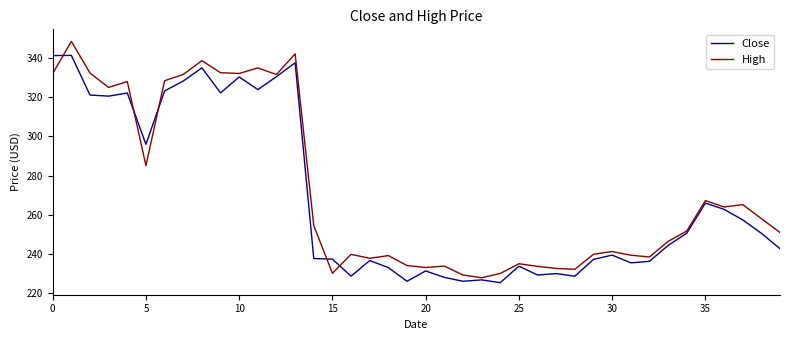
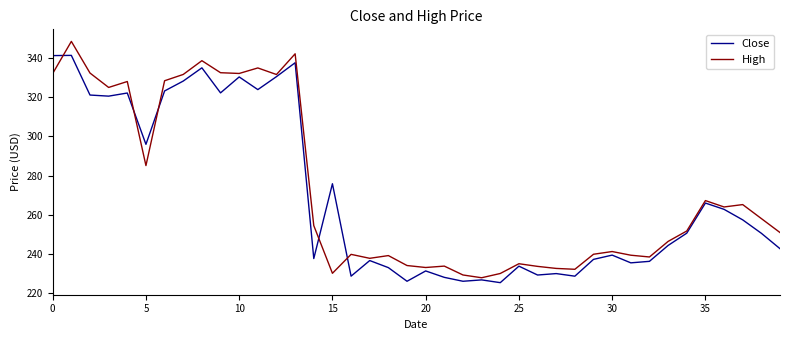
  {
    "Close": {
      "0": 341,
      "5": 296,
      "10": 330,
-     "15": 237,
+     "15": 276,
      "20": 231,
      "30": 239
    },
    "High": {
      "0": 332,
      "5": 285,
      "10": 332,
      "15": 230,
      "20": 233,
      "30": 241
    }
  }
